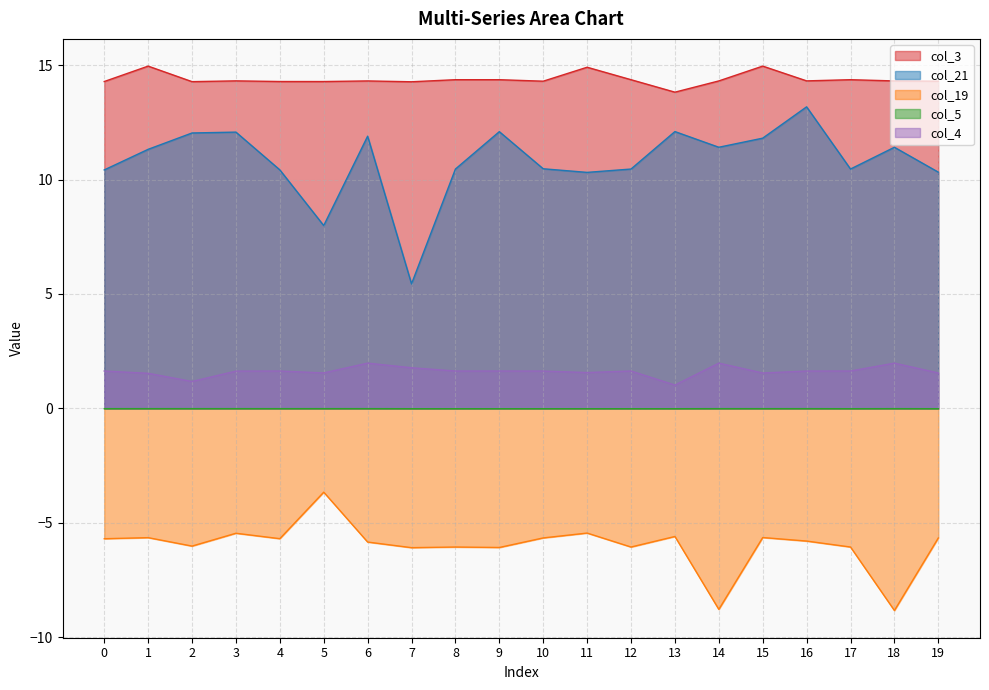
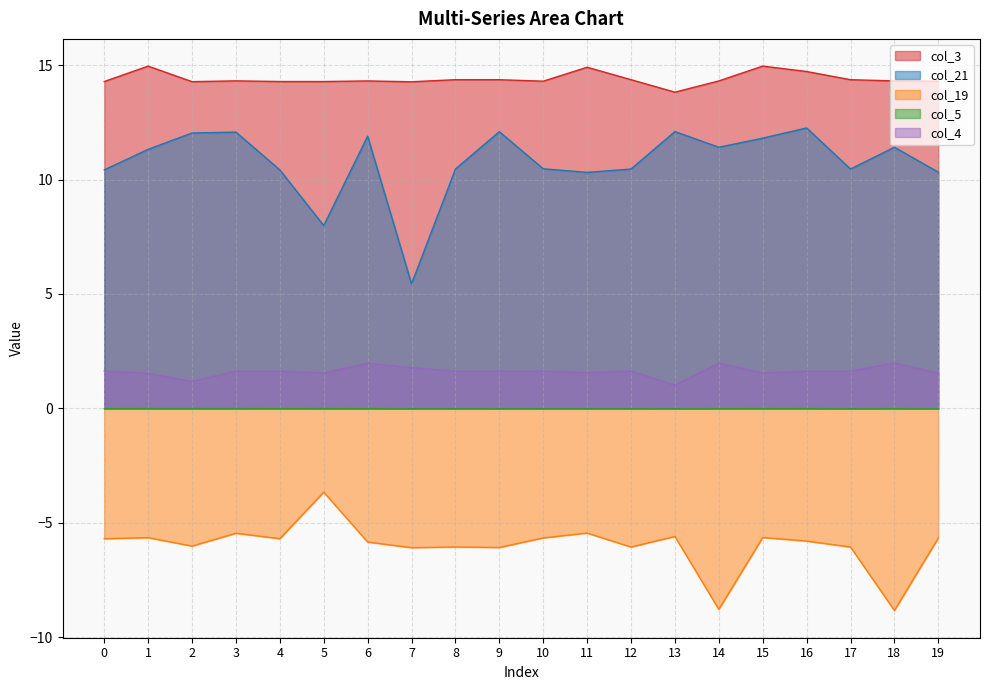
  {
    "col_3": {
      "0": 14.3,
      "1": 15.0,
      "2": 14.3,
      "3": 14.3,
      "4": 14.3,
      "5": 14.3,
      "6": 14.3,
      "7": 14.3,
      "8": 14.4,
      "9": 14.4,
      "10": 14.3,
      "11": 14.9,
      "12": 14.4,
      "13": 13.8,
      "14": 14.3,
      "15": 15.0,
-     "16": 14.3,
+     "16": 14.7,
      "17": 14.4
    },
    "col_21": {
      "0": 10.4,
      "1": 11.3,
      "2": 12.0,
      "3": 12.1,
      "4": 10.4,
      "5": 8.0,
      "6": 11.9,
      "7": 5.4,
      "8": 10.5,
      "9": 12.1,
      "10": 10.5,
      "11": 10.3,
      "12": 10.5,
      "13": 12.1,
      "14": 11.4,
      "15": 11.8,
-     "16": 13.2,
+     "16": 12.3,
      "17": 10.5,
      "18": 11.4,
      "19": 10.3
    },
    "col_4": {
      "0": 1.6,
      "1": 1.5,
      "2": 1.2,
      "3": 1.6,
      "4": 1.6,
      "5": 1.6,
      "6": 2.0,
      "7": 1.8,
      "8": 1.6,
      "9": 1.6,
      "10": 1.6,
      "11": 1.6,
      "12": 1.6,
      "13": 1.0,
      "14": 2.0,
      "15": 1.5,
      "16": 1.6,
      "17": 1.6,
      "18": 2.0,
      "19": 1.5
    }
  }
